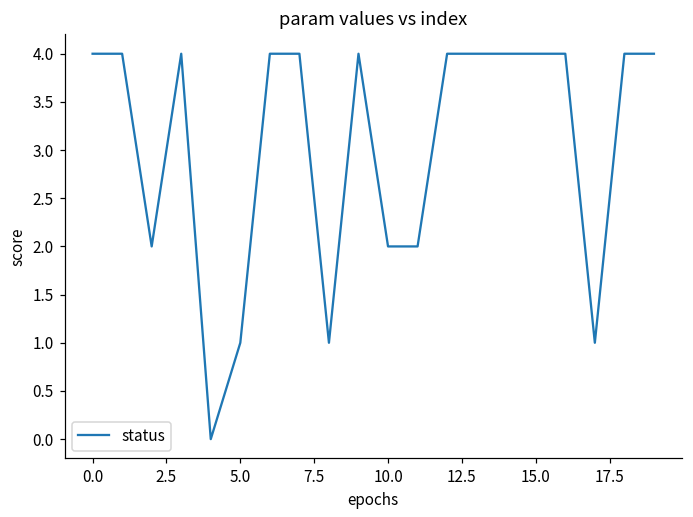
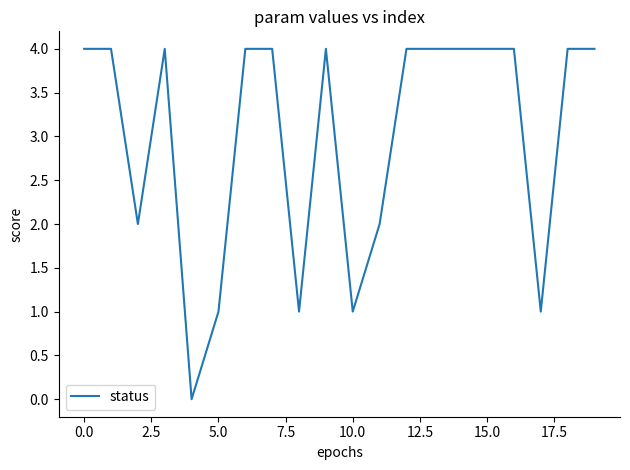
  {
    "0.0": 4,
    "5.0": 1,
-   "10.0": 2,
+   "10.0": 1,
    "15.0": 4
  }
